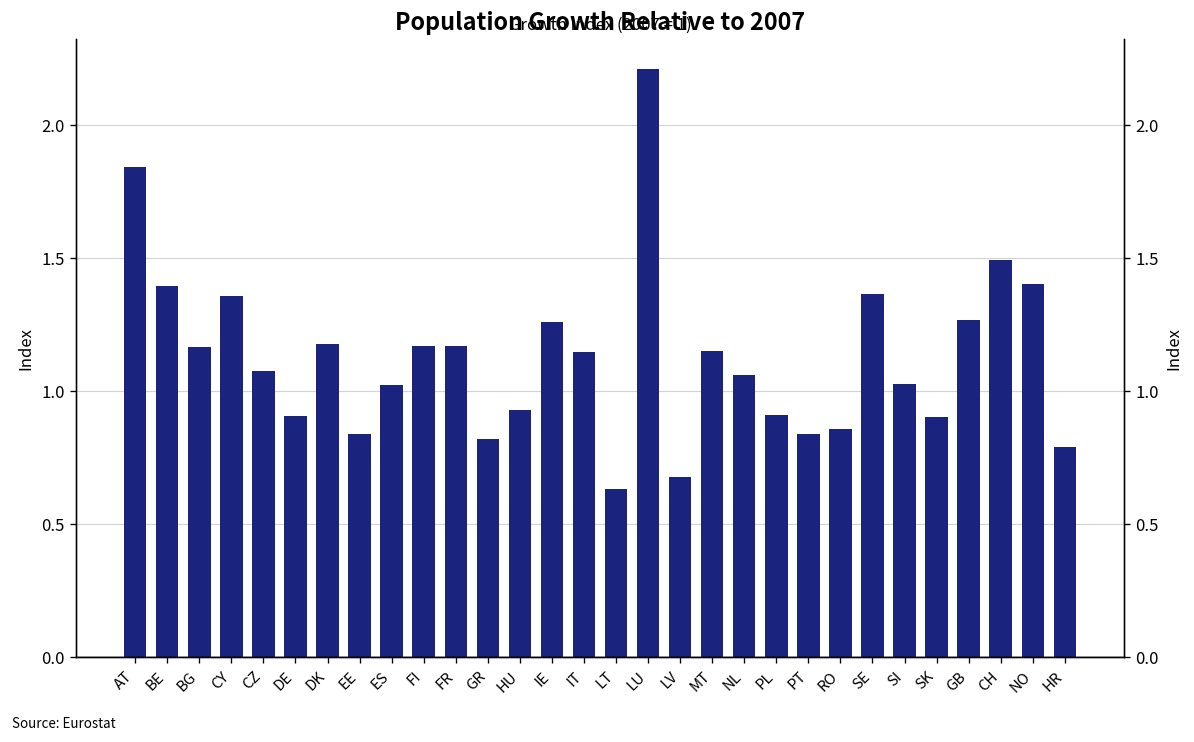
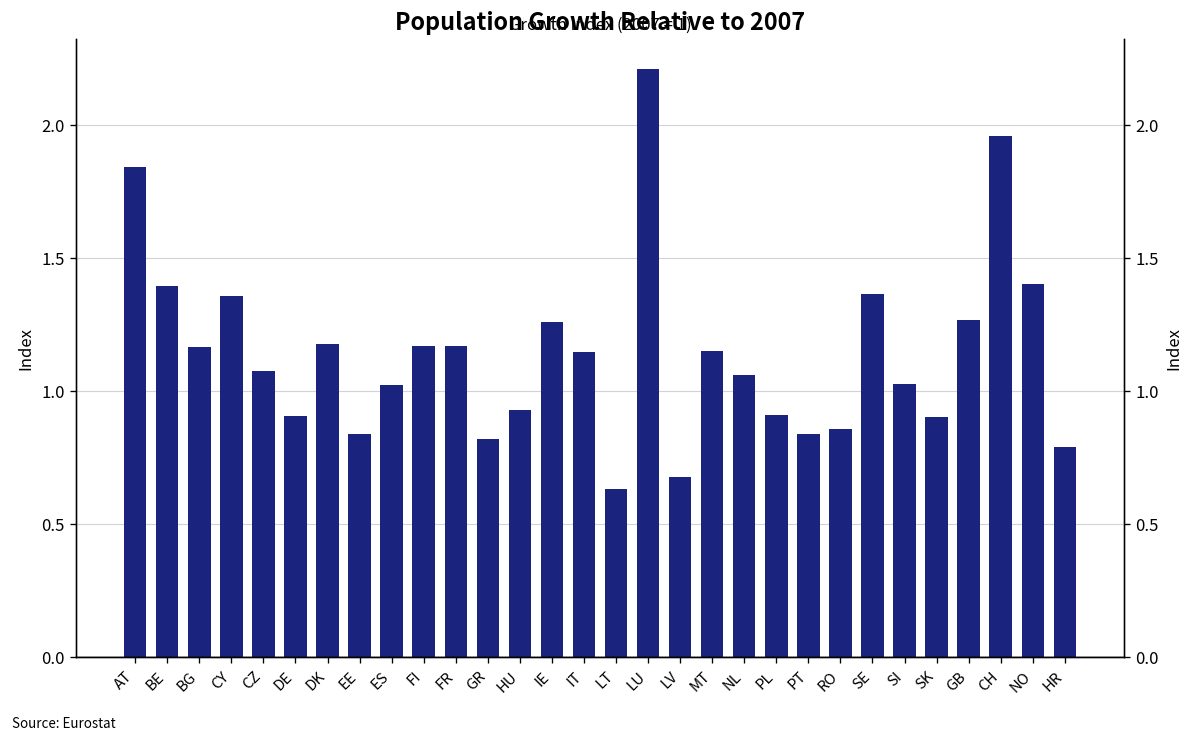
  {
    "AT": 1.84,
    "BE": 1.40,
    "BG": 1.16,
    "CY": 1.35,
    "CZ": 1.07,
    "DE": 0.91,
    "DK": 1.18,
    "EE": 0.84,
    "ES": 1.02,
    "FI": 1.17,
    "FR": 1.17,
    "GR": 0.82,
    "HU": 0.93,
    "IE": 1.26,
    "IT": 1.15,
    "LT": 0.63,
    "LU": 2.21,
    "LV": 0.68,
    "MT": 1.15,
    "NL": 1.06,
    "PL": 0.91,
    "PT": 0.84,
    "RO": 0.86,
    "SE": 1.36,
    "SI": 1.03,
    "SK": 0.90,
    "GB": 1.27,
-   "CH": 1.49,
+   "CH": 1.96,
    "NO": 1.40,
    "HR": 0.79
  }
